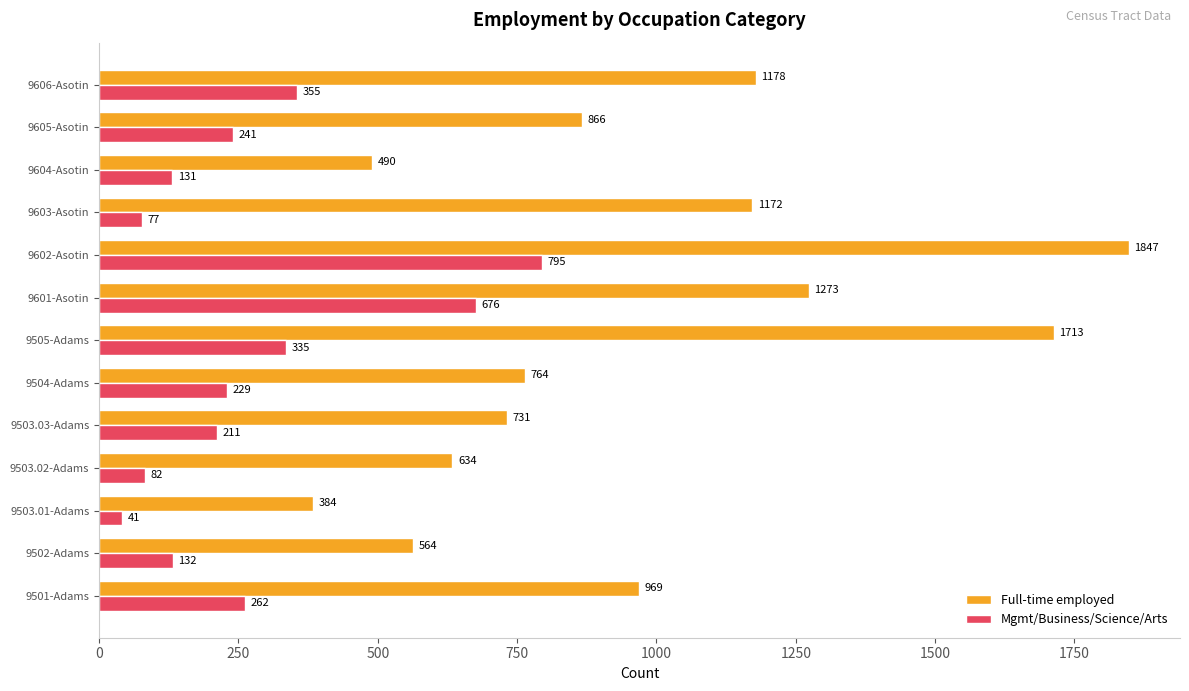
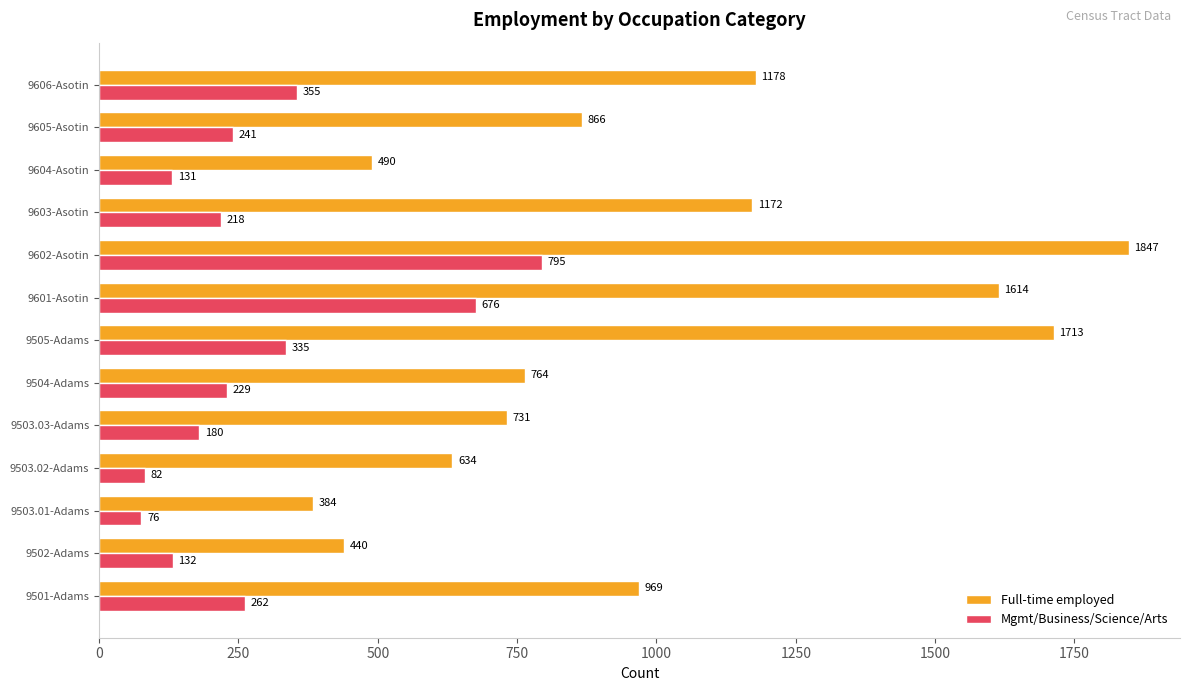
  {
    "Full-time employed": {
      "9606-Asotin": 1178,
      "9605-Asotin": 866,
      "9604-Asotin": 490,
      "9603-Asotin": 1172,
      "9602-Asotin": 1847,
-     "9601-Asotin": 1273,
+     "9601-Asotin": 1614,
      "9505-Adams": 1713,
      "9504-Adams": 764,
      "9503.03-Adams": 731,
      "9503.02-Adams": 634,
      "9503.01-Adams": 384,
-     "9502-Adams": 564,
+     "9502-Adams": 440,
      "9501-Adams": 969
    },
    "Mgmt/Business/Science/Arts": {
      "9606-Asotin": 355,
      "9605-Asotin": 241,
      "9604-Asotin": 131,
-     "9603-Asotin": 77,
+     "9603-Asotin": 218,
      "9602-Asotin": 795,
      "9601-Asotin": 676,
      "9505-Adams": 335,
      "9504-Adams": 229,
-     "9503.03-Adams": 211,
+     "9503.03-Adams": 180,
      "9503.02-Adams": 82,
-     "9503.01-Adams": 41,
+     "9503.01-Adams": 76,
      "9502-Adams": 132,
      "9501-Adams": 262
    }
  }
